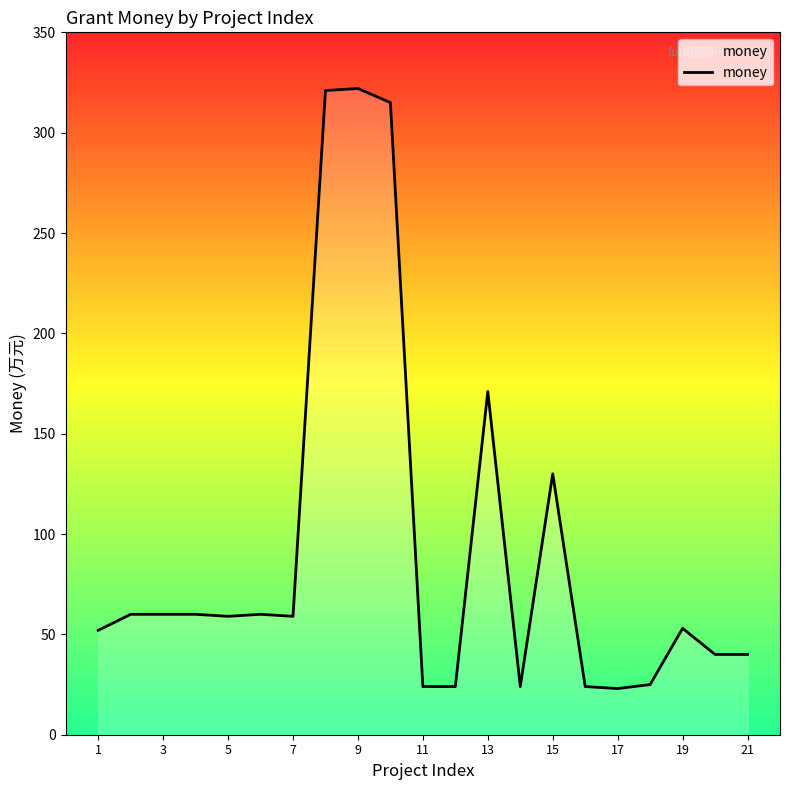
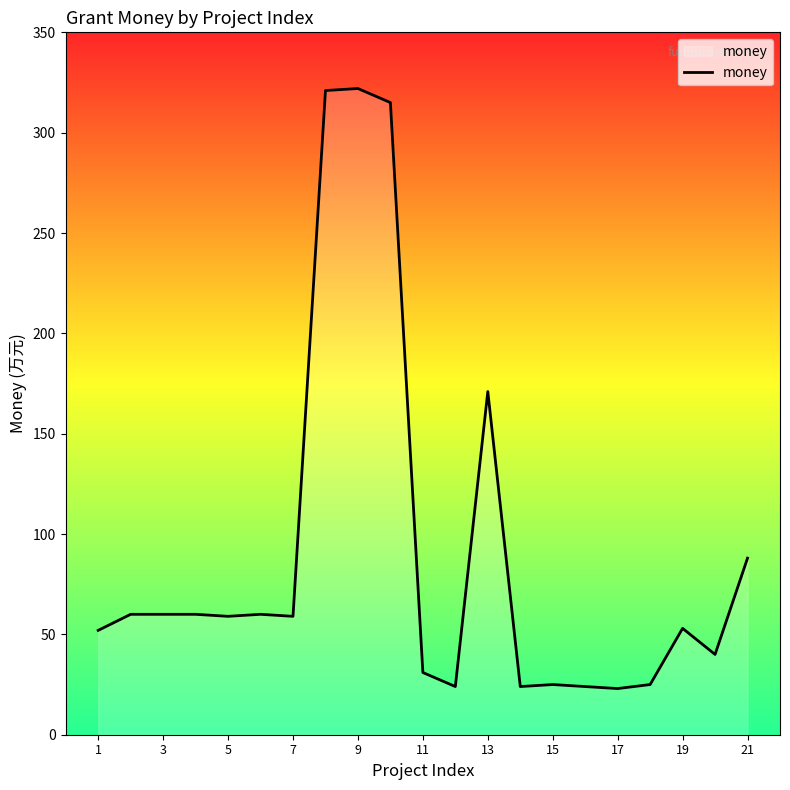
  {
    "1": 52,
    "3": 60,
    "5": 59,
    "7": 59,
    "9": 322,
-   "11": 24,
+   "11": 31,
    "13": 171,
-   "15": 130,
+   "15": 25,
    "17": 23,
    "19": 53,
-   "21": 40
+   "21": 88
  }
